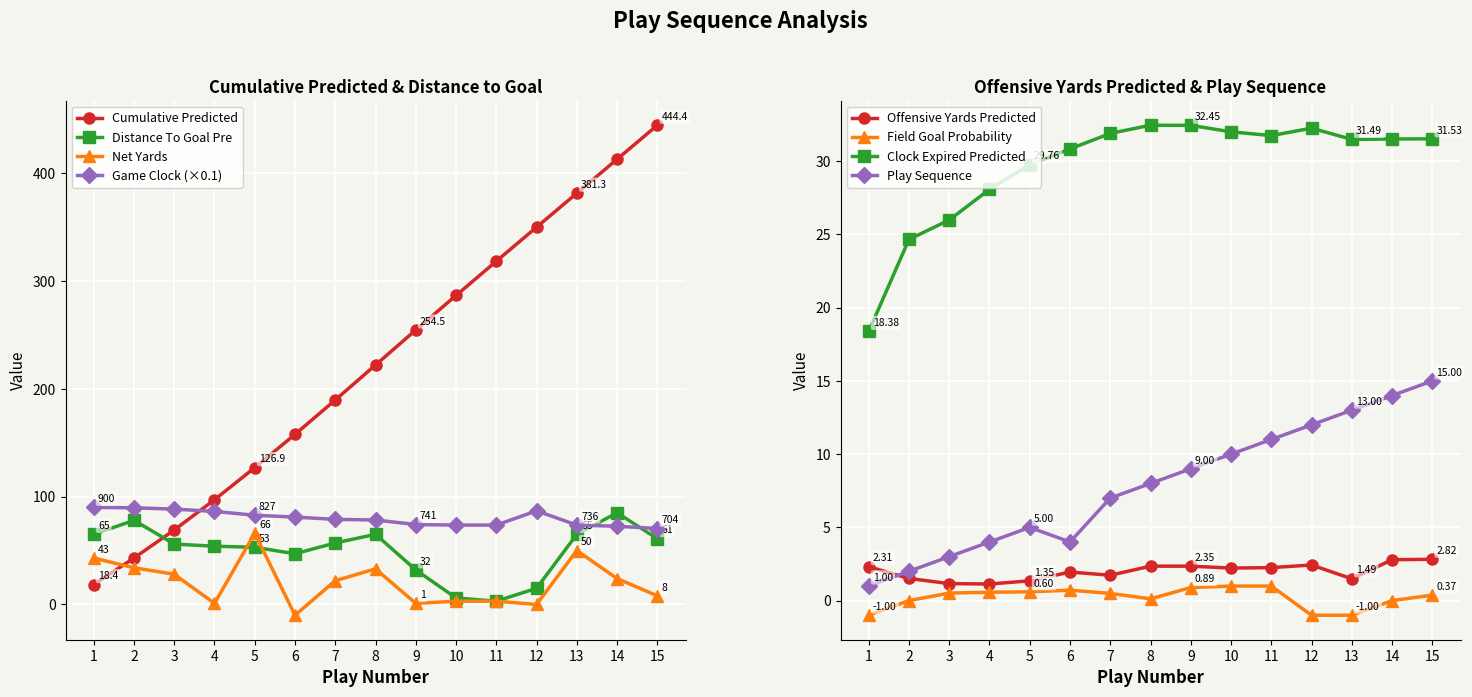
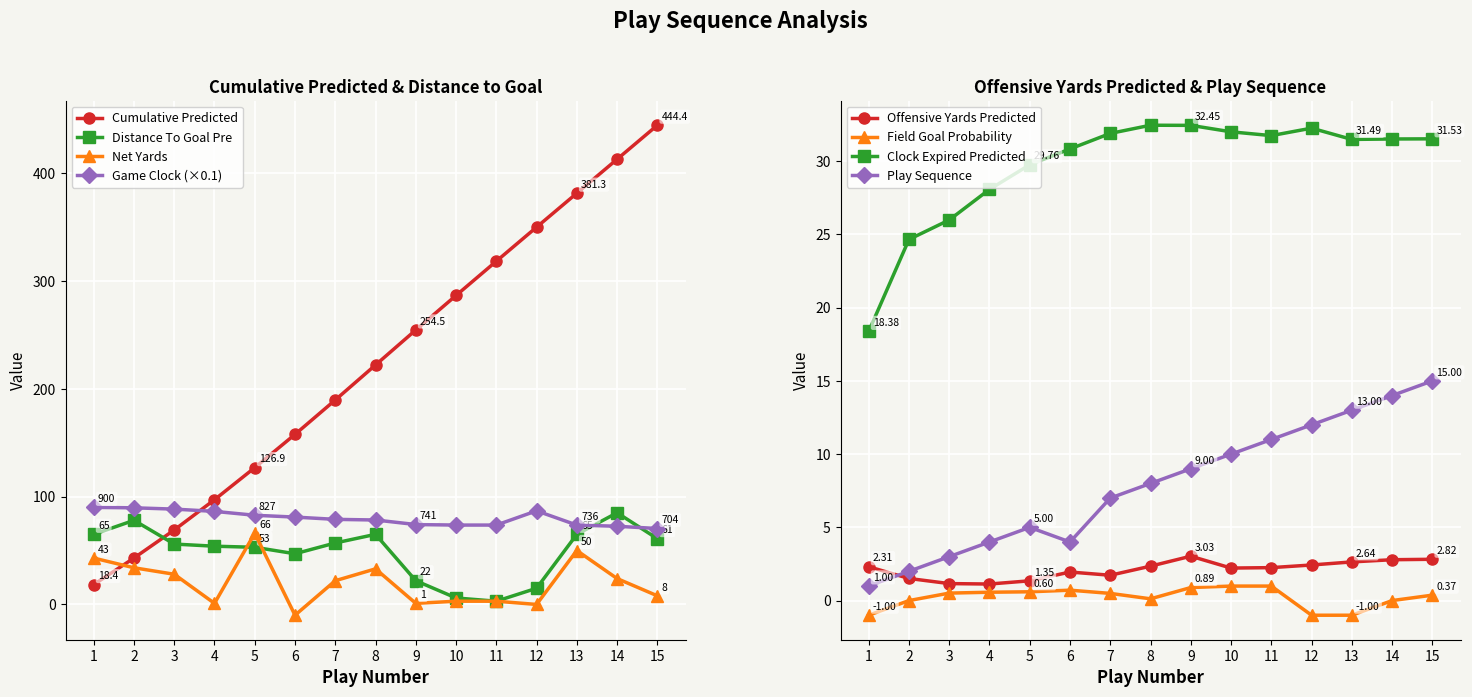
  {
    "Cumulative Predicted & Distance to Goal": {
      "Cumulative Predicted": {
        "3": 69,
        "4": 97,
        "6": 158,
        "7": 190,
        "8": 222,
        "10": 287,
        "11": 318,
        "12": 350,
        "14": 413
      },
      "Distance To Goal Pre": {
-       "9": 32
+       "9": 22
      },
      "Net Yards": {
        "2": 34,
        "3": 28,
        "4": 1,
        "6": -10,
        "7": 22,
        "8": 33,
        "10": 3,
        "12": 0,
        "14": 24
      },
      "Game Clock (×0.1)": {
        "2": 90,
        "3": 88,
        "4": 86,
        "6": 81,
        "7": 79,
        "8": 78,
        "10": 74,
        "11": 74,
        "12": 87,
        "14": 73
      }
    },
    "Offensive Yards Predicted & Play Sequence": {
      "Offensive Yards Predicted": {
-       "9": 2.35,
-       "13": 1.49
+       "9": 3.03,
+       "13": 2.64
      },
      "Field Goal Probability": {
        "2": 0.0,
        "3": 0.5,
        "4": 0.6,
        "6": 0.7,
        "7": 0.5,
        "8": 0.1,
        "10": 1.0,
        "11": 1.0,
        "12": -1.0,
        "14": 0.0
      },
      "Clock Expired Predicted": {
        "2": 24.7,
        "3": 26.0,
        "4": 28.1,
        "6": 30.8,
        "7": 31.9,
        "8": 32.5,
        "10": 32.0,
        "11": 31.8,
        "12": 32.3,
        "14": 31.5
      },
      "Play Sequence": {
        "2": 2.0,
        "3": 3.0,
        "4": 4.0,
        "6": 4.0,
        "7": 7.0,
        "8": 8.0,
        "10": 10.0,
        "11": 11.0,
        "12": 12.0,
        "14": 14.0
      }
    }
  }
